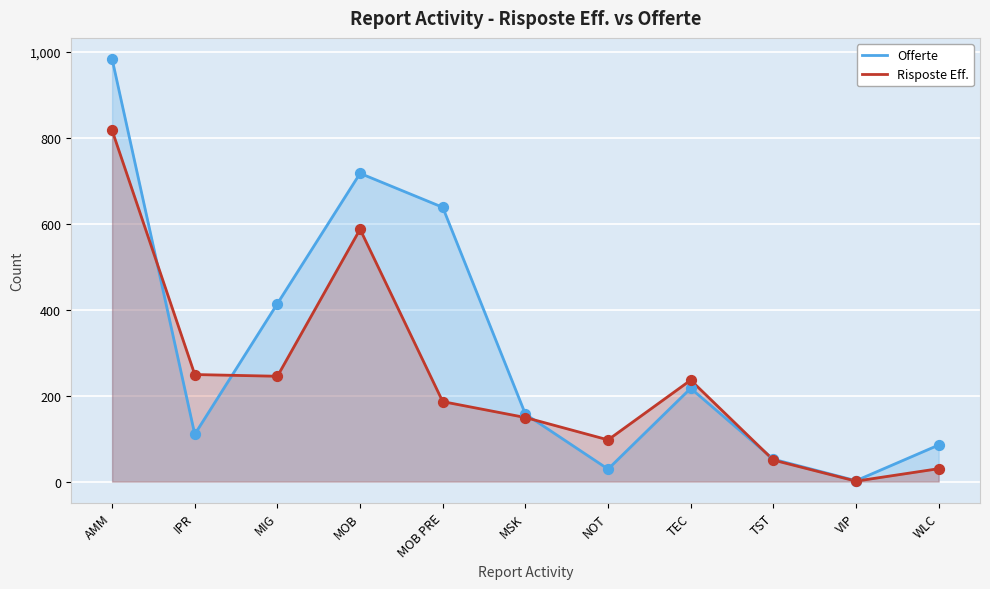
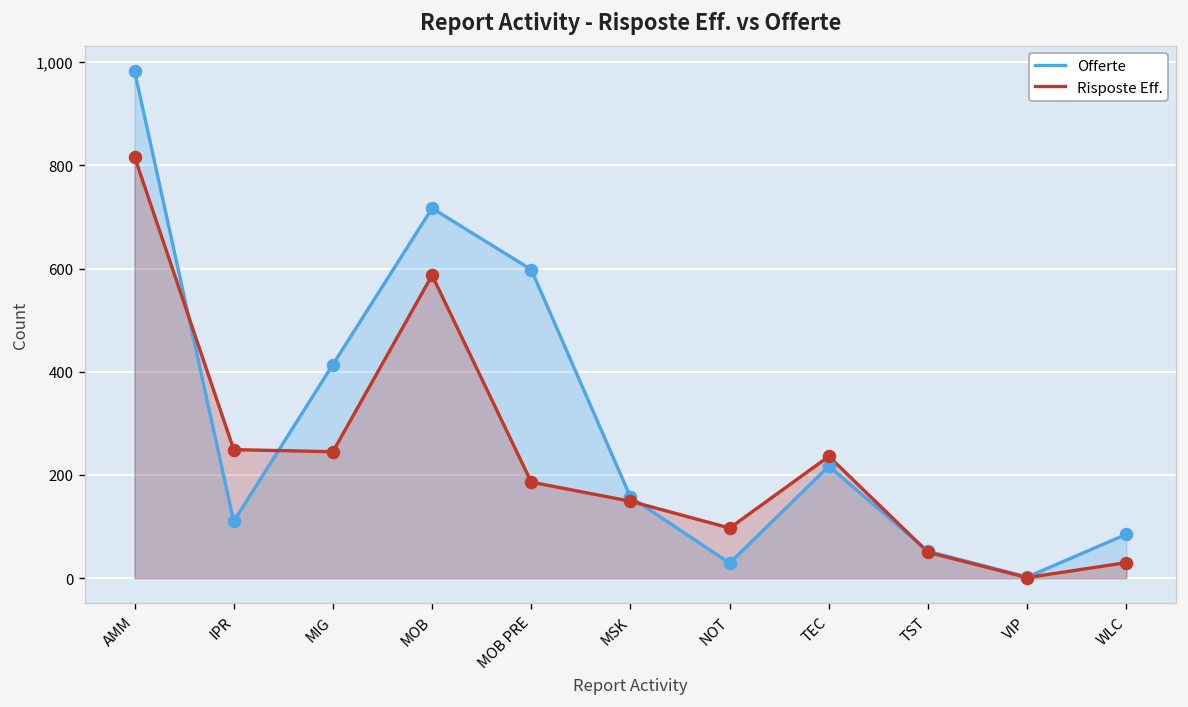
  {
    "Offerte": {
      "AMM": 980,
      "IPR": 110,
      "MIG": 410,
      "MOB": 720,
-     "MOB PRE": 640,
+     "MOB PRE": 600,
      "MSK": 160,
      "NOT": 30,
      "TEC": 220,
      "WLC": 90
    },
    "Risposte Eff.": {
      "AMM": 820,
      "IPR": 250,
      "MIG": 250,
      "MOB": 590,
      "MOB PRE": 190,
      "MSK": 150,
      "NOT": 100,
      "TEC": 240,
      "WLC": 30
    }
  }
